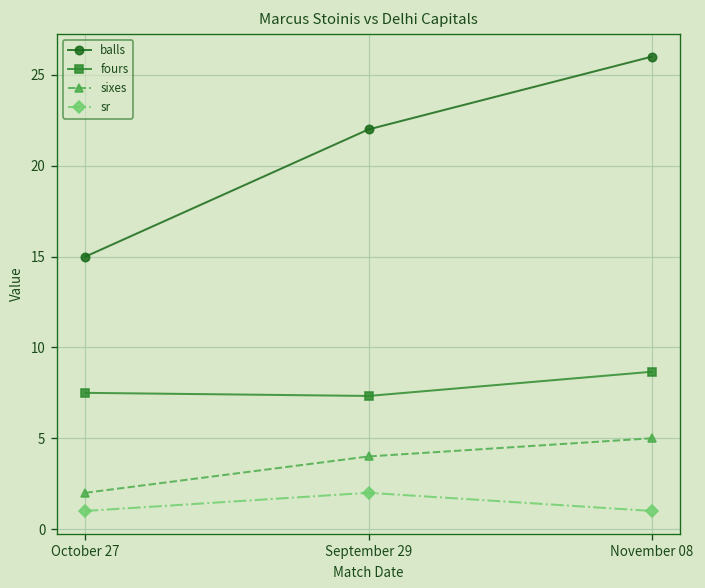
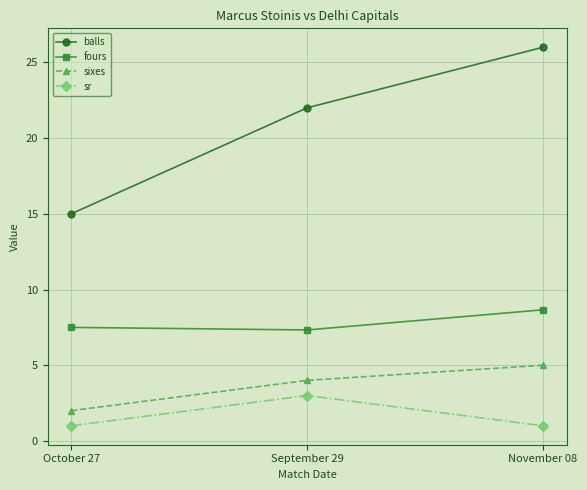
  {
    "sr": {
      "October 27": 1,
-     "September 29": 2,
+     "September 29": 3,
      "November 08": 1
    }
  }
